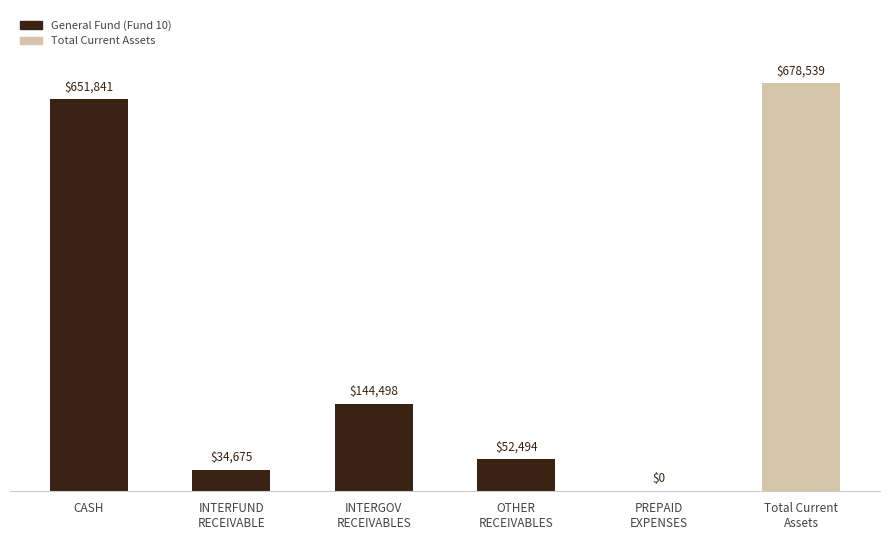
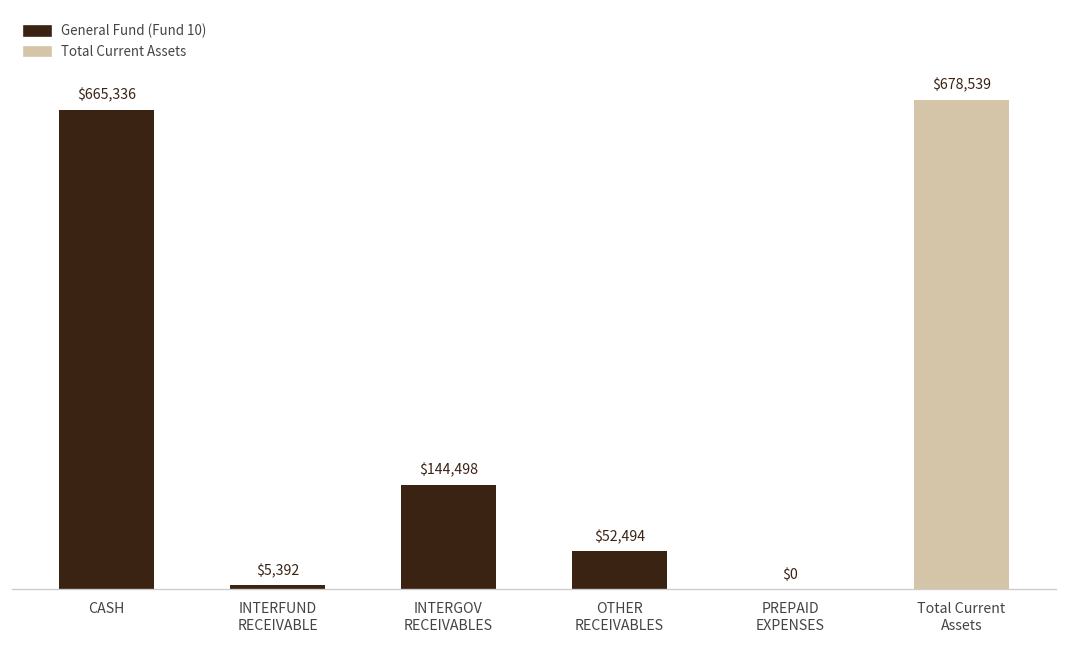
  {
-   "CASH": "$651,841",
-   "INTERFUND RECEIVABLE": "$34,675",
+   "CASH": "$665,336",
+   "INTERFUND RECEIVABLE": "$5,392",
    "INTERGOV RECEIVABLES": "$144,498",
    "OTHER RECEIVABLES": "$52,494",
    "PREPAID EXPENSES": "$0",
    "Total Current Assets": "$678,539"
  }
